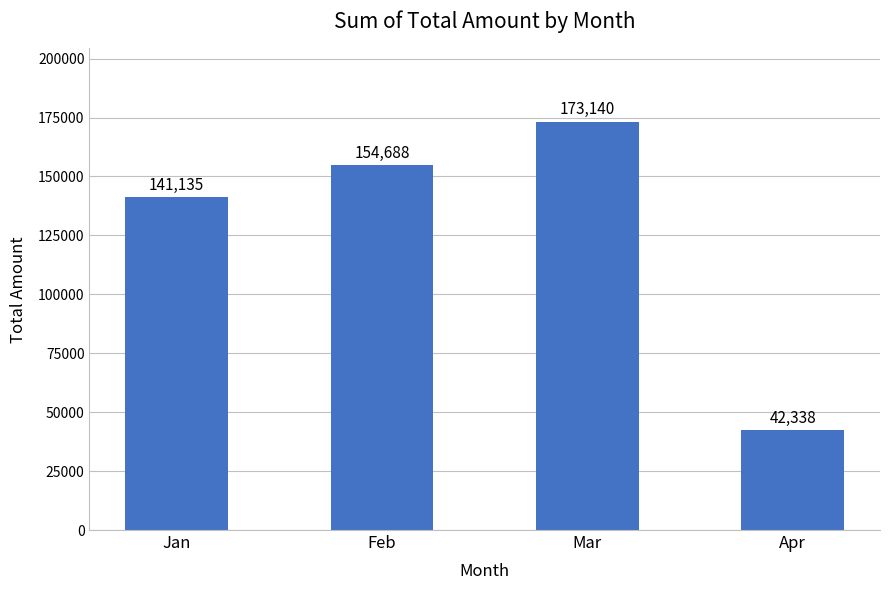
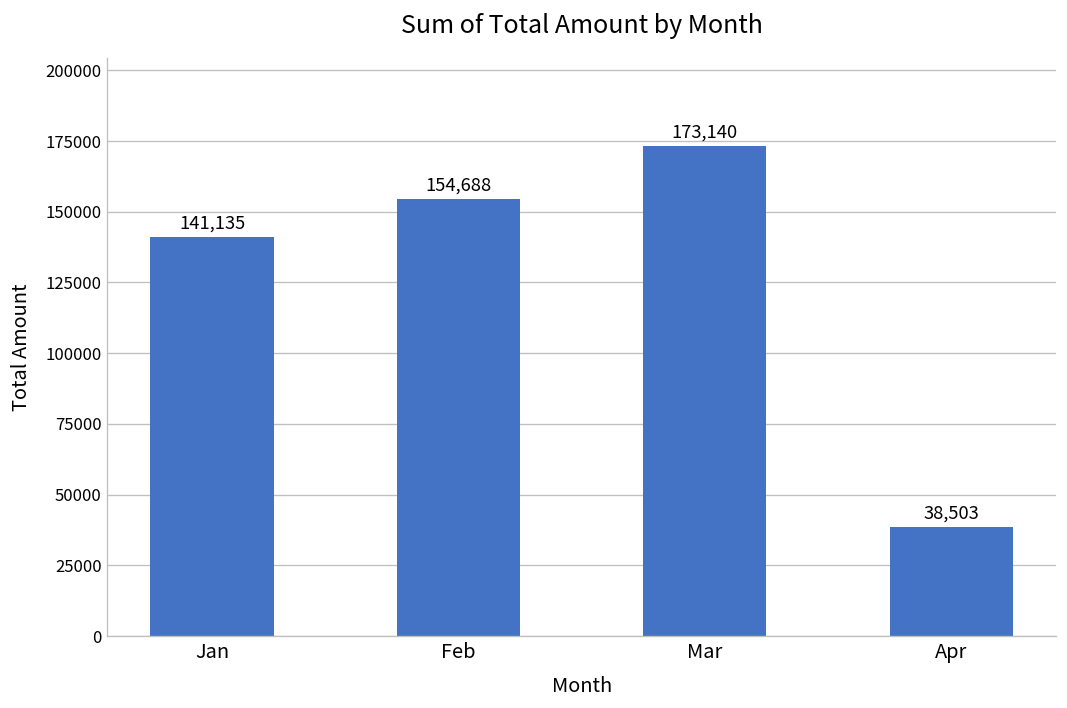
  {
    "Jan": "141,135",
    "Feb": "154,688",
    "Mar": "173,140",
-   "Apr": "42,338"
+   "Apr": "38,503"
  }
